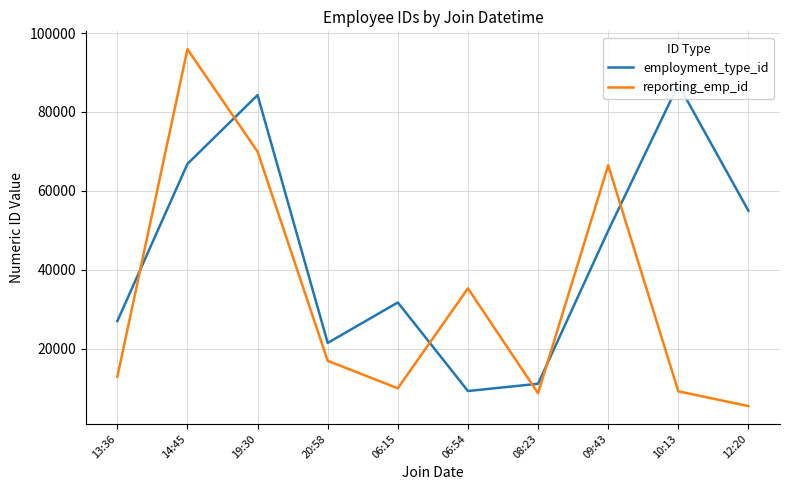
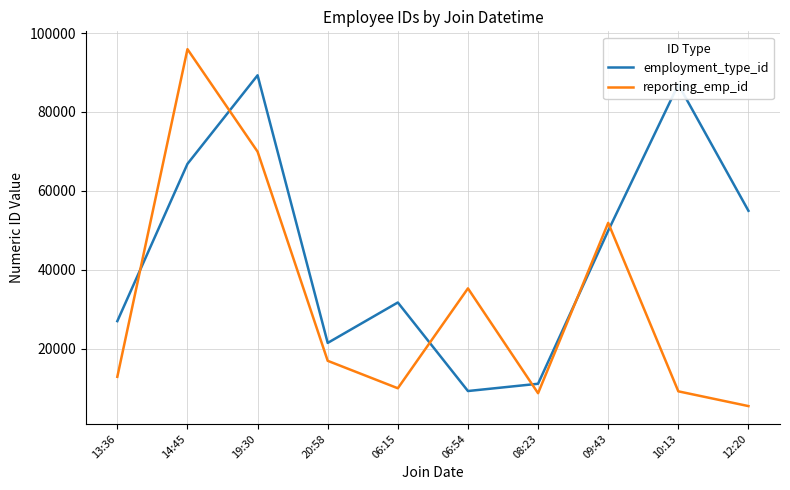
  {
    "employment_type_id": {
      "13:36": 27000,
      "14:45": 67000,
-     "19:30": 84000,
+     "19:30": 89000,
      "20:58": 21000,
      "06:15": 32000,
      "06:54": 9000,
      "08:23": 11000,
      "09:43": 50000,
      "12:20": 55000
    },
    "reporting_emp_id": {
      "13:36": 13000,
      "14:45": 96000,
      "19:30": 70000,
      "20:58": 17000,
      "06:15": 10000,
      "06:54": 35000,
      "08:23": 9000,
-     "09:43": 66000,
+     "09:43": 52000,
      "10:13": 9000,
      "12:20": 5000
    }
  }
